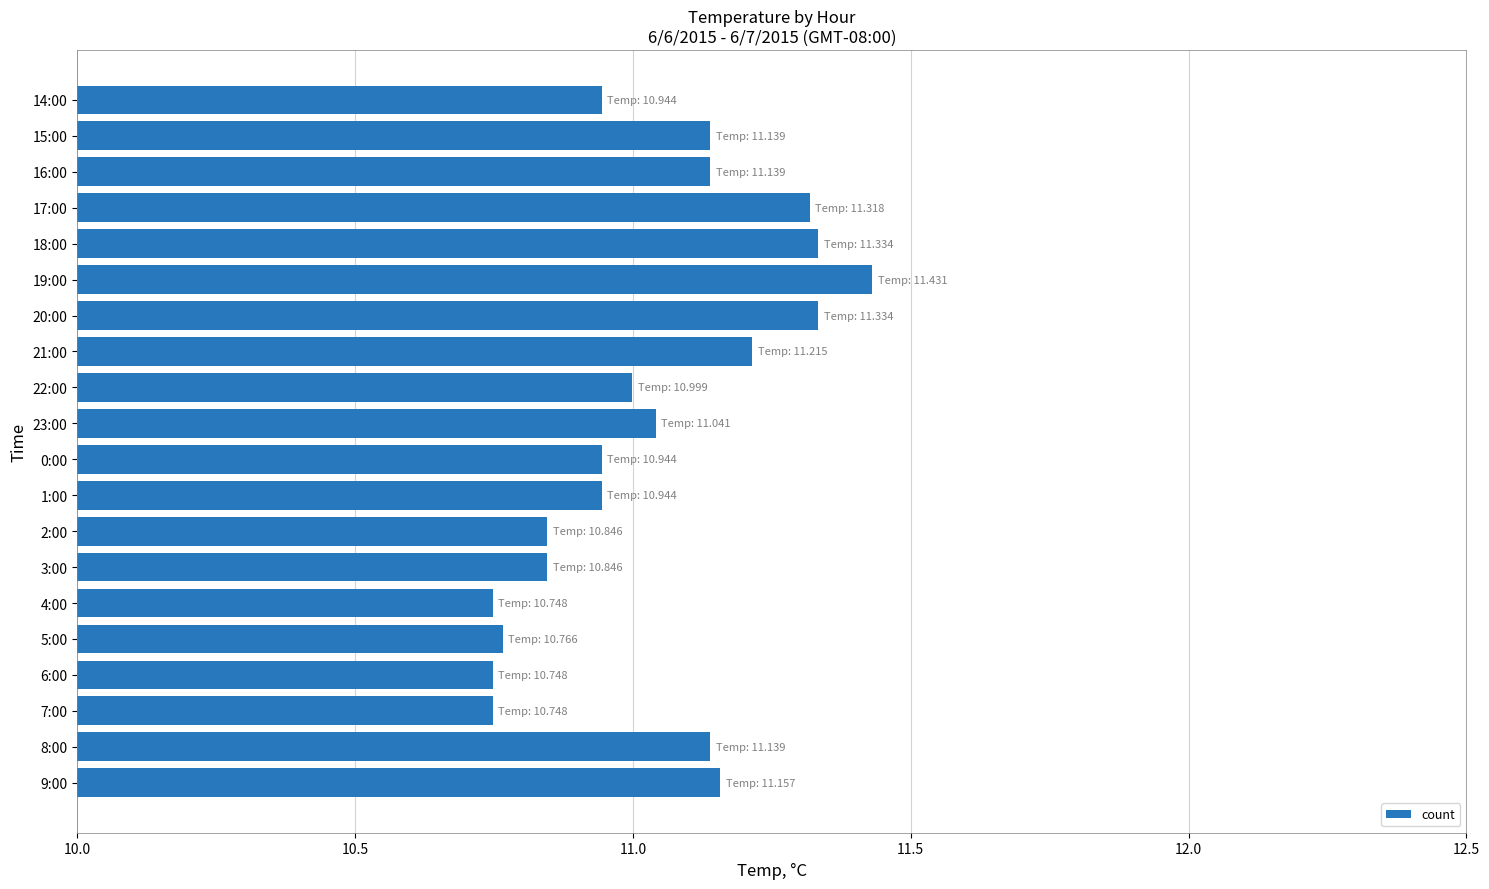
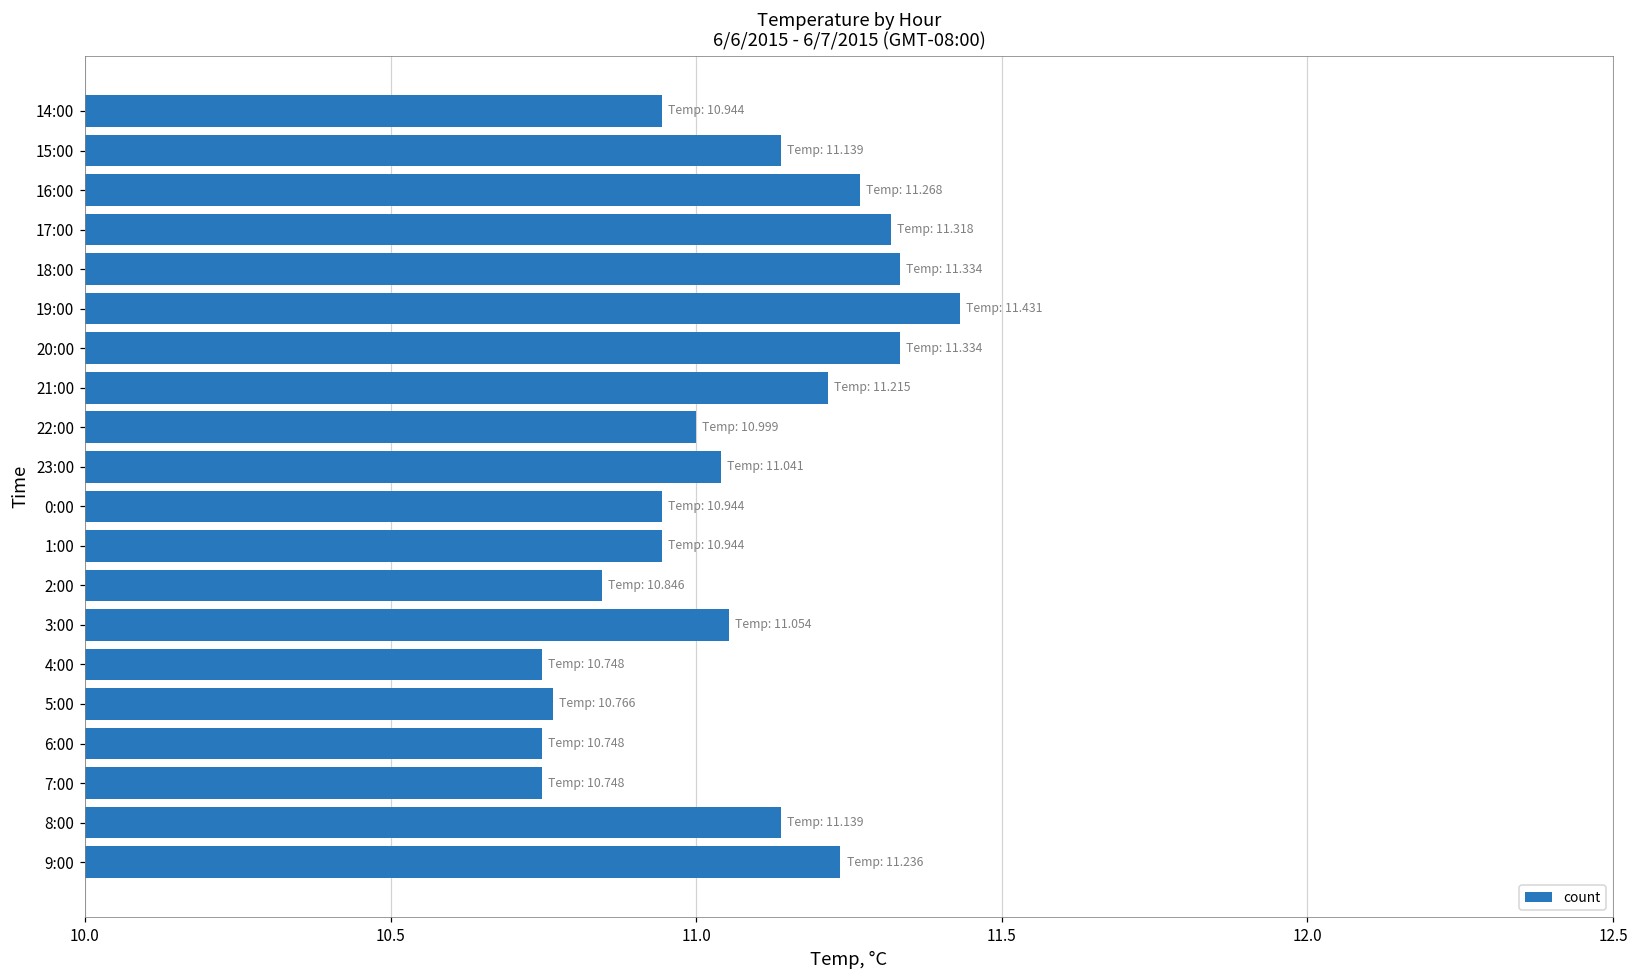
  {
    "14:00": 10.944,
    "15:00": 11.139,
-   "16:00": 11.139,
+   "16:00": 11.268,
    "17:00": 11.318,
    "18:00": 11.334,
    "19:00": 11.431,
    "20:00": 11.334,
    "21:00": 11.215,
    "22:00": 10.999,
    "23:00": 11.041,
    "0:00": 10.944,
    "1:00": 10.944,
    "2:00": 10.846,
-   "3:00": 10.846,
+   "3:00": 11.054,
    "4:00": 10.748,
    "5:00": 10.766,
    "6:00": 10.748,
    "7:00": 10.748,
    "8:00": 11.139,
-   "9:00": 11.157
+   "9:00": 11.236
  }
